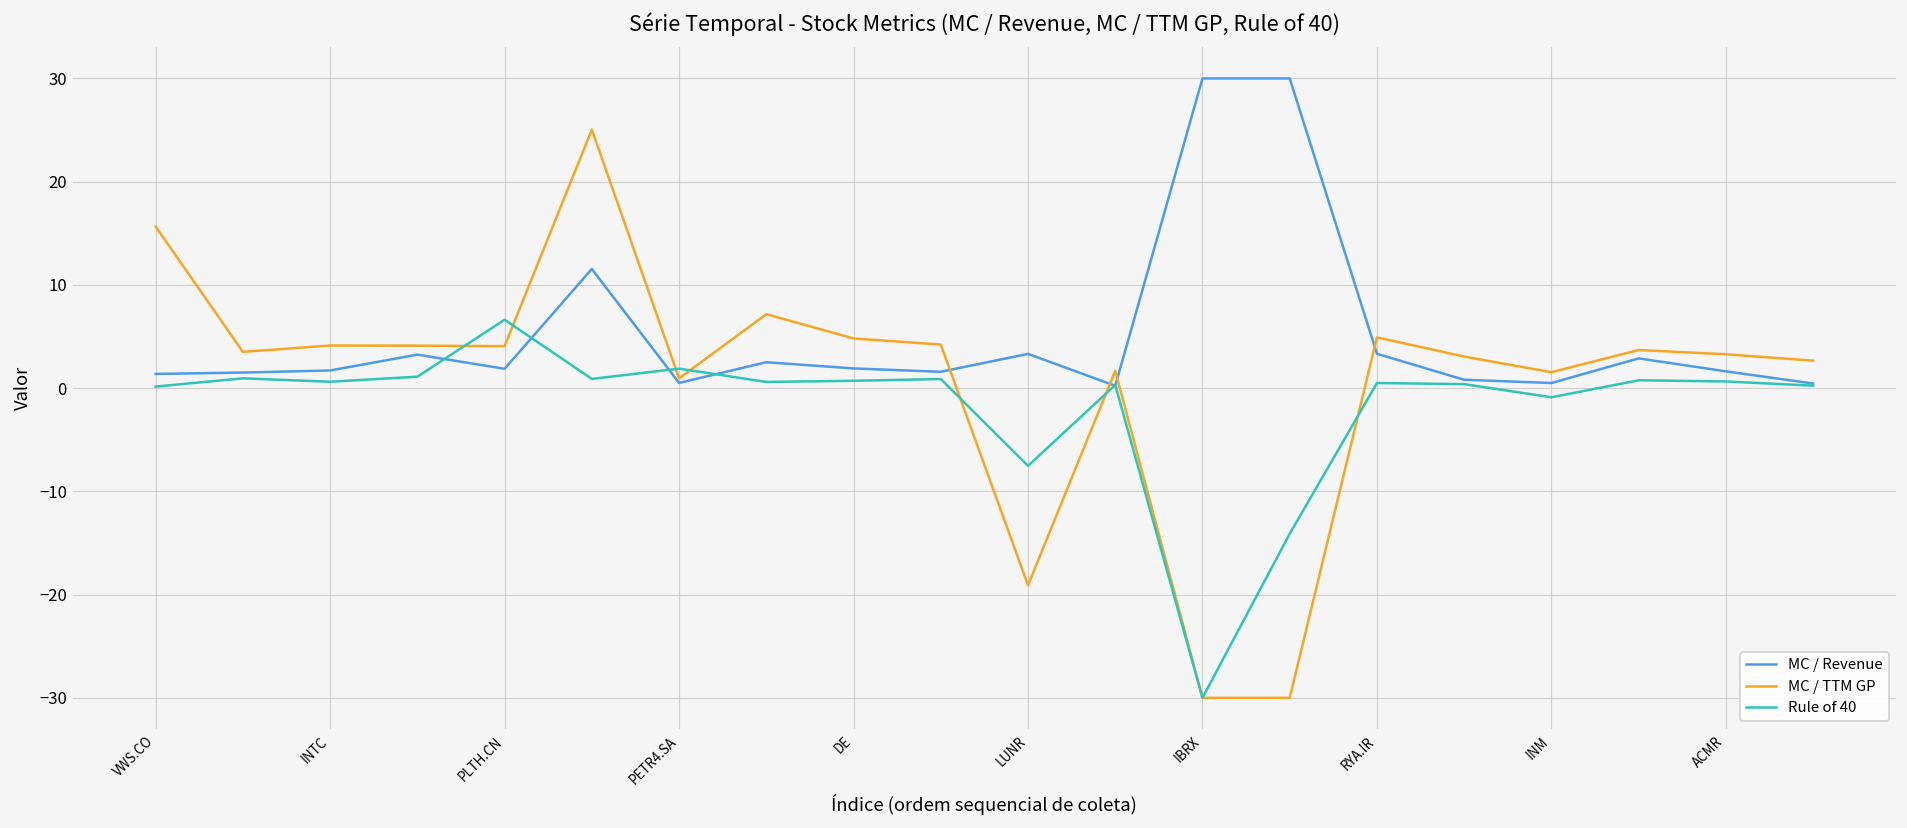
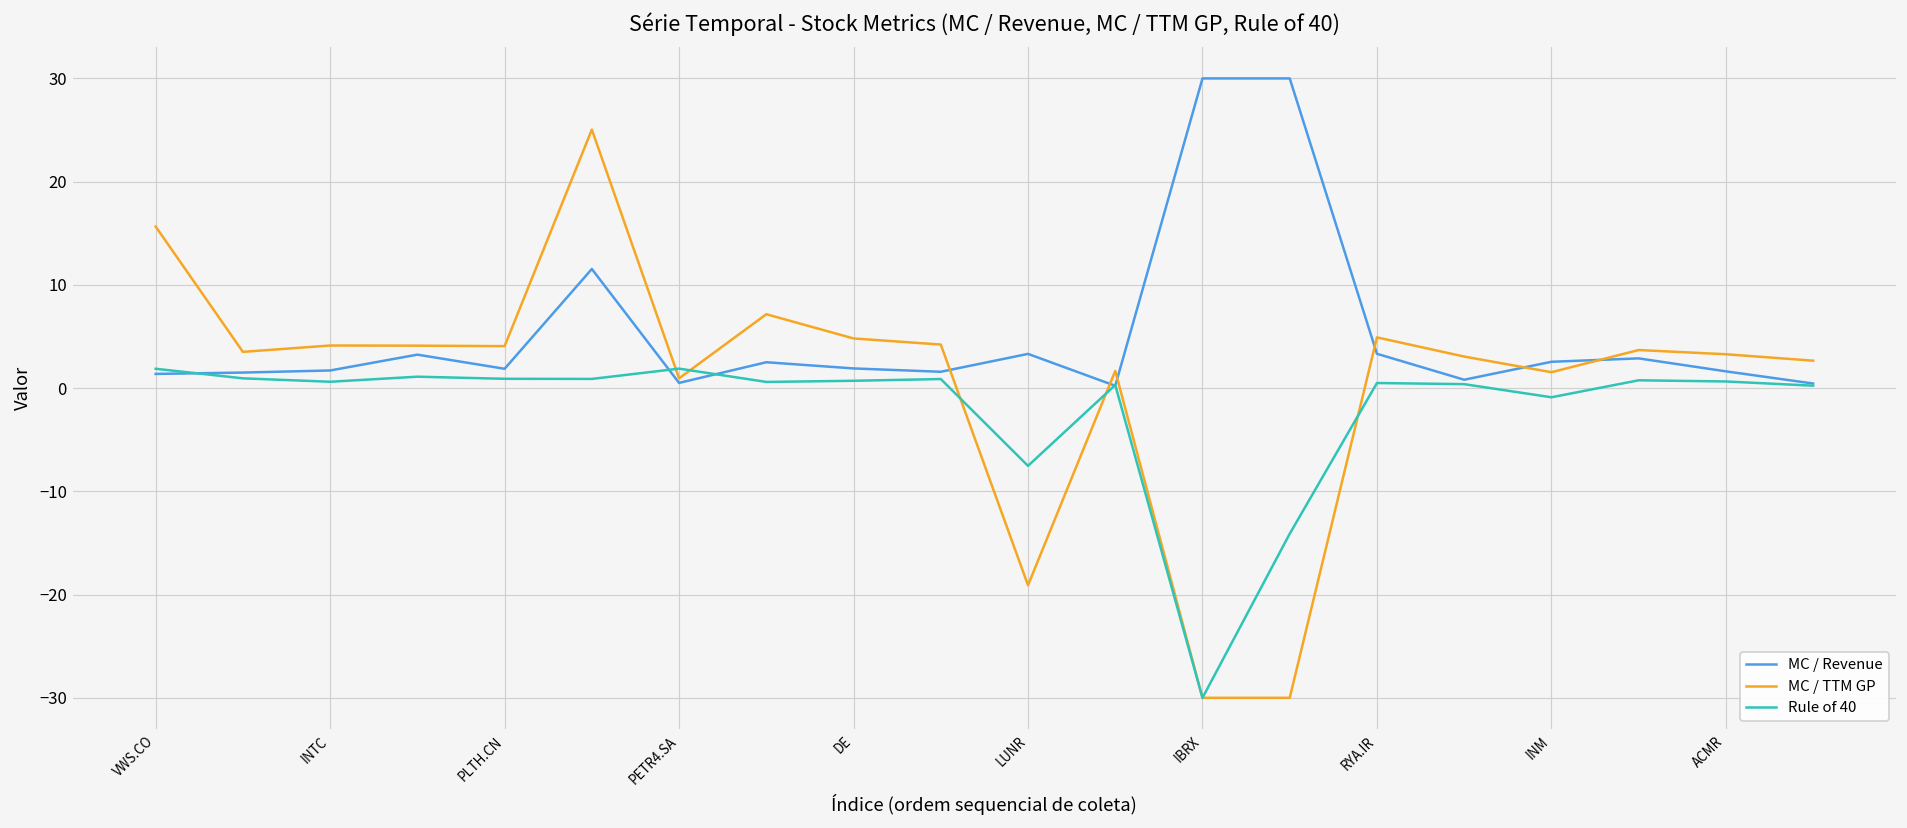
  {
    "MC / Revenue": {
      "VWS.CO": 1,
      "INTC": 2,
      "PLTH.CN": 2,
      "PETR4.SA": 1,
      "DE": 2,
      "LUNR": 3,
      "IBRX": 30,
      "RYA.IR": 3,
-     "INM": 0,
+     "INM": 3,
      "ACMR": 2
    },
    "MC / TTM GP": {
      "VWS.CO": 16,
      "INTC": 4,
      "PLTH.CN": 4,
      "PETR4.SA": 1,
      "DE": 5,
      "LUNR": -19,
      "RYA.IR": 5,
      "INM": 2,
      "ACMR": 3
    },
    "Rule of 40": {
-     "VWS.CO": 0,
+     "VWS.CO": 2,
      "INTC": 1,
-     "PLTH.CN": 7,
+     "PLTH.CN": 1,
      "PETR4.SA": 2,
      "DE": 1,
      "LUNR": -8,
      "RYA.IR": 0,
      "INM": -1,
      "ACMR": 1
    }
  }
